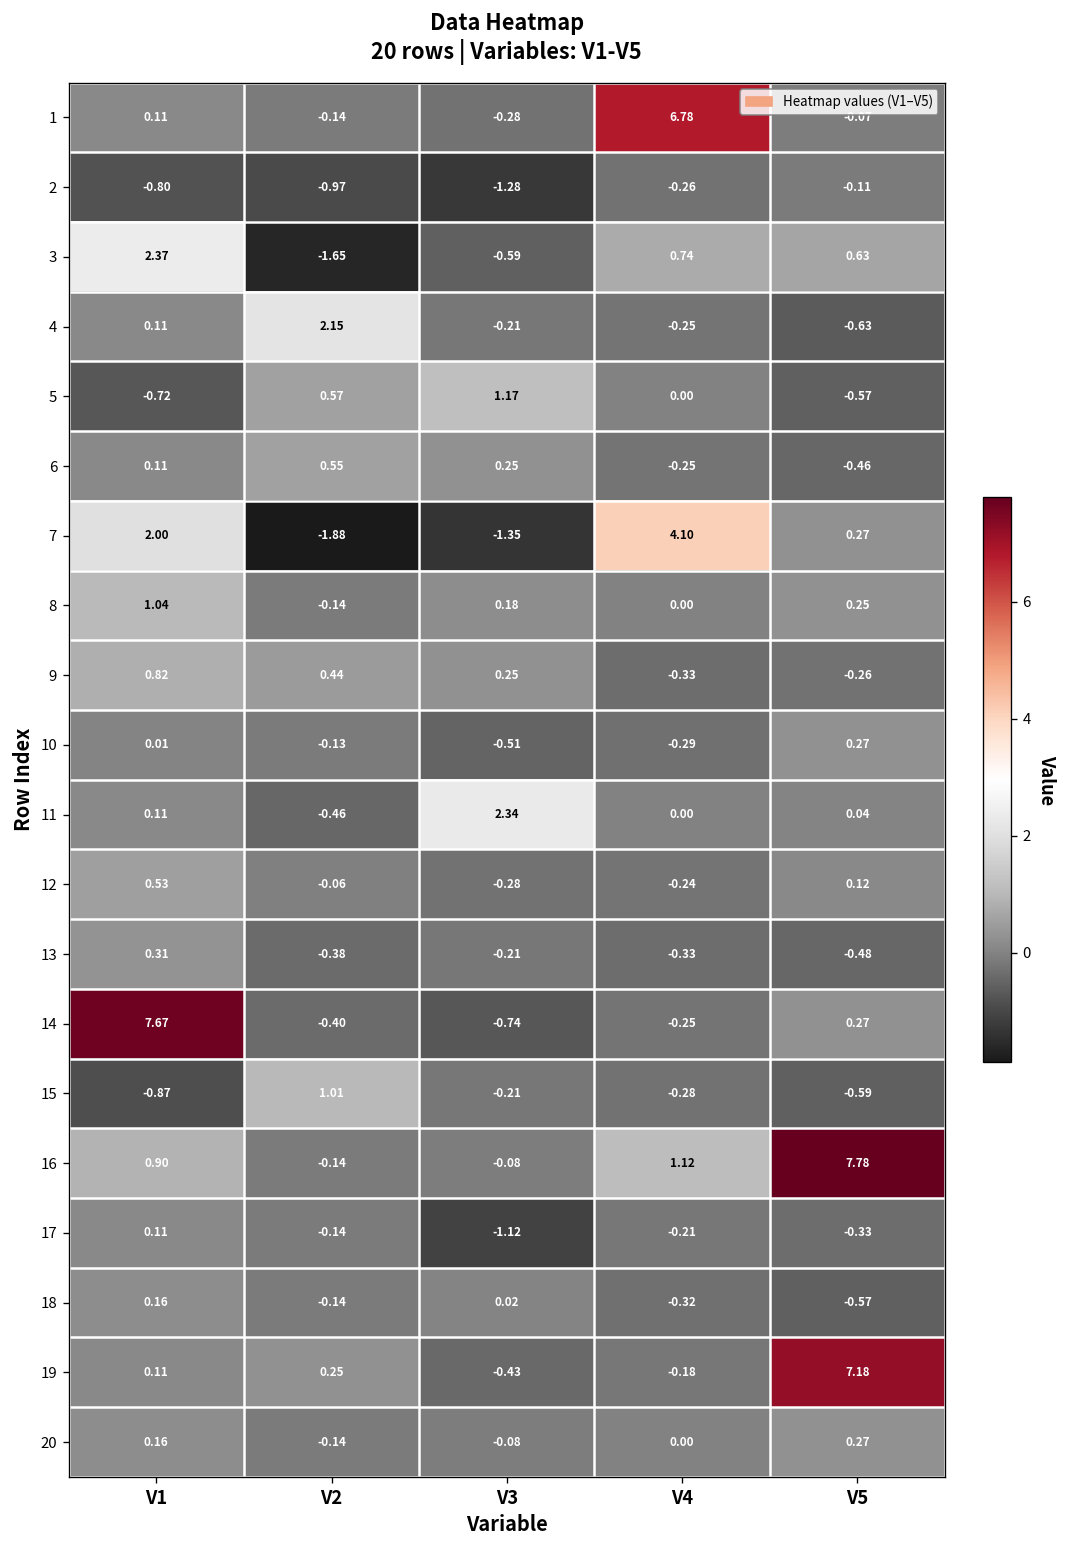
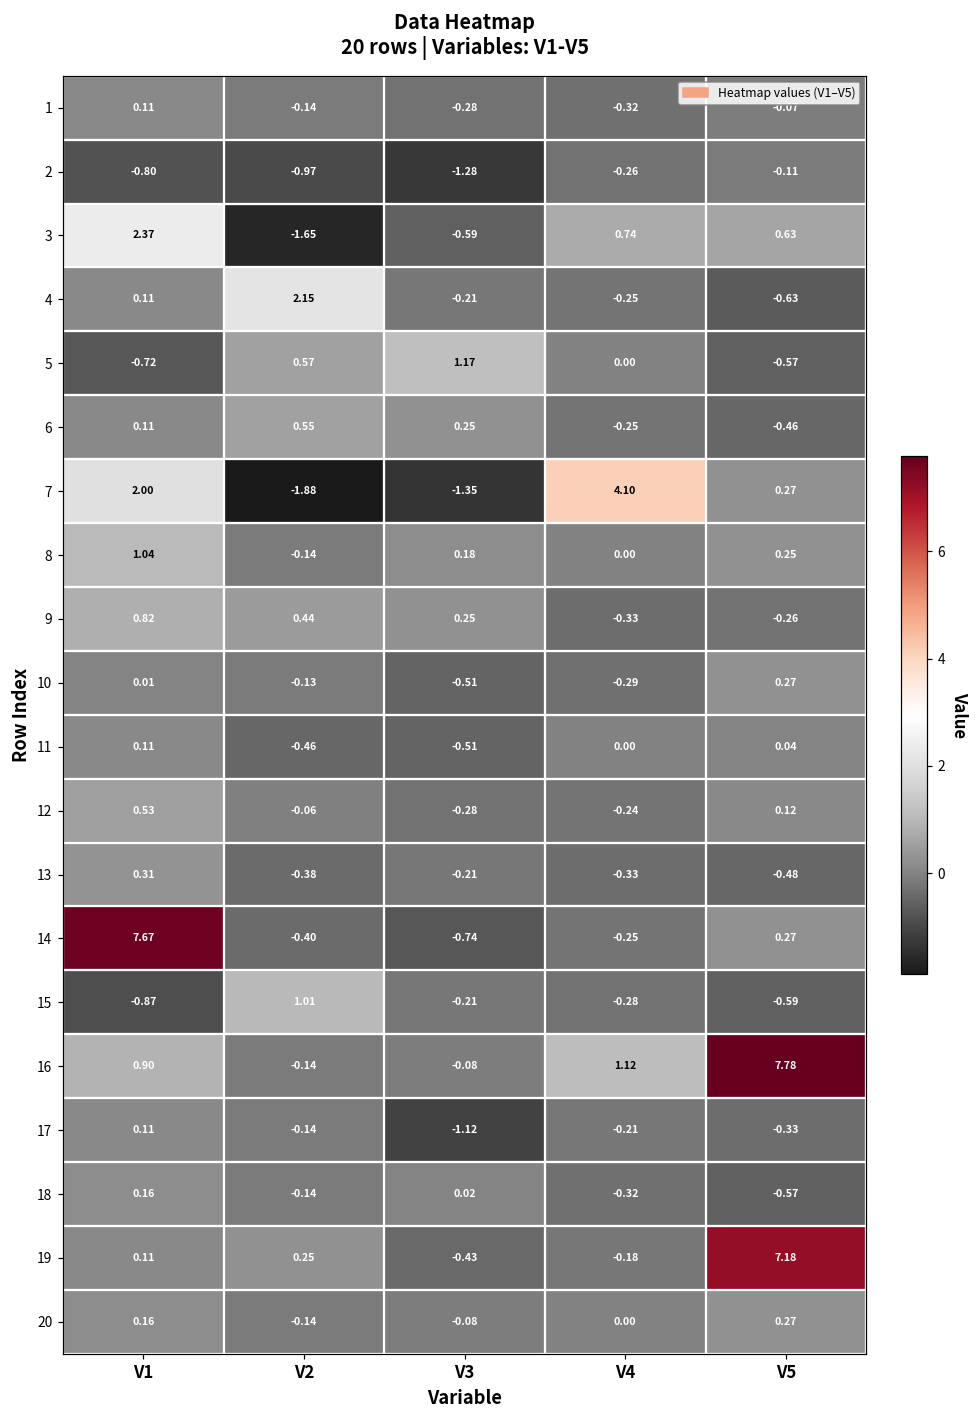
  {
    "1": {
      "V1": 0.11,
      "V2": -0.14,
      "V3": -0.28,
-     "V4": 6.78
+     "V4": -0.32
    },
    "2": {
      "V1": -0.80,
      "V2": -0.97,
      "V3": -1.28,
      "V4": -0.26,
      "V5": -0.11
    },
    "3": {
      "V1": 2.37,
      "V2": -1.65,
      "V3": -0.59,
      "V4": 0.74,
      "V5": 0.63
    },
    "4": {
      "V1": 0.11,
      "V2": 2.15,
      "V3": -0.21,
      "V4": -0.25,
      "V5": -0.63
    },
    "5": {
      "V1": -0.72,
      "V2": 0.57,
      "V3": 1.17,
      "V4": 0.00,
      "V5": -0.57
    },
    "6": {
      "V1": 0.11,
      "V2": 0.55,
      "V3": 0.25,
      "V4": -0.25,
      "V5": -0.46
    },
    "7": {
      "V1": 2.00,
      "V2": -1.88,
      "V3": -1.35,
      "V4": 4.10,
      "V5": 0.27
    },
    "8": {
      "V1": 1.04,
      "V2": -0.14,
      "V3": 0.18,
      "V4": 0.00,
      "V5": 0.25
    },
    "9": {
      "V1": 0.82,
      "V2": 0.44,
      "V3": 0.25,
      "V4": -0.33,
      "V5": -0.26
    },
    "10": {
      "V1": 0.01,
      "V2": -0.13,
      "V3": -0.51,
      "V4": -0.29,
      "V5": 0.27
    },
    "11": {
      "V1": 0.11,
      "V2": -0.46,
-     "V3": 2.34,
+     "V3": -0.51,
      "V4": 0.00,
      "V5": 0.04
    },
    "12": {
      "V1": 0.53,
      "V2": -0.06,
      "V3": -0.28,
      "V4": -0.24,
      "V5": 0.12
    },
    "13": {
      "V1": 0.31,
      "V2": -0.38,
      "V3": -0.21,
      "V4": -0.33,
      "V5": -0.48
    },
    "14": {
      "V1": 7.67,
      "V2": -0.40,
      "V3": -0.74,
      "V4": -0.25,
      "V5": 0.27
    },
    "15": {
      "V1": -0.87,
      "V2": 1.01,
      "V3": -0.21,
      "V4": -0.28,
      "V5": -0.59
    },
    "16": {
      "V1": 0.90,
      "V2": -0.14,
      "V3": -0.08,
      "V4": 1.12,
      "V5": 7.78
    },
    "17": {
      "V1": 0.11,
      "V2": -0.14,
      "V3": -1.12,
      "V4": -0.21,
      "V5": -0.33
    },
    "18": {
      "V1": 0.16,
      "V2": -0.14,
      "V3": 0.02,
      "V4": -0.32,
      "V5": -0.57
    },
    "19": {
      "V1": 0.11,
      "V2": 0.25,
      "V3": -0.43,
      "V4": -0.18,
      "V5": 7.18
    },
    "20": {
      "V1": 0.16,
      "V2": -0.14,
      "V3": -0.08,
      "V4": 0.00,
      "V5": 0.27
    }
  }
